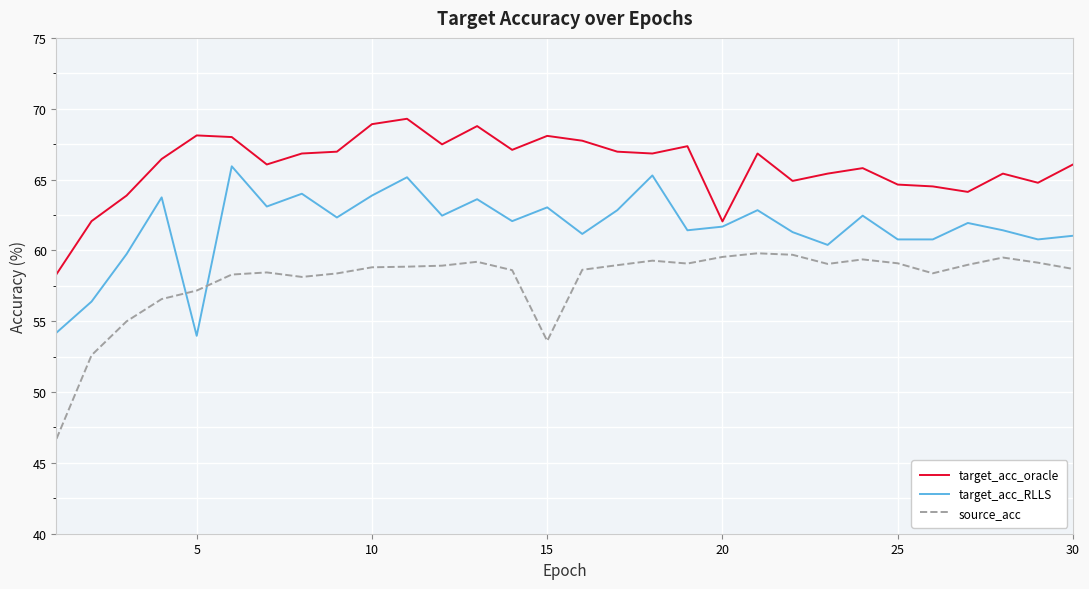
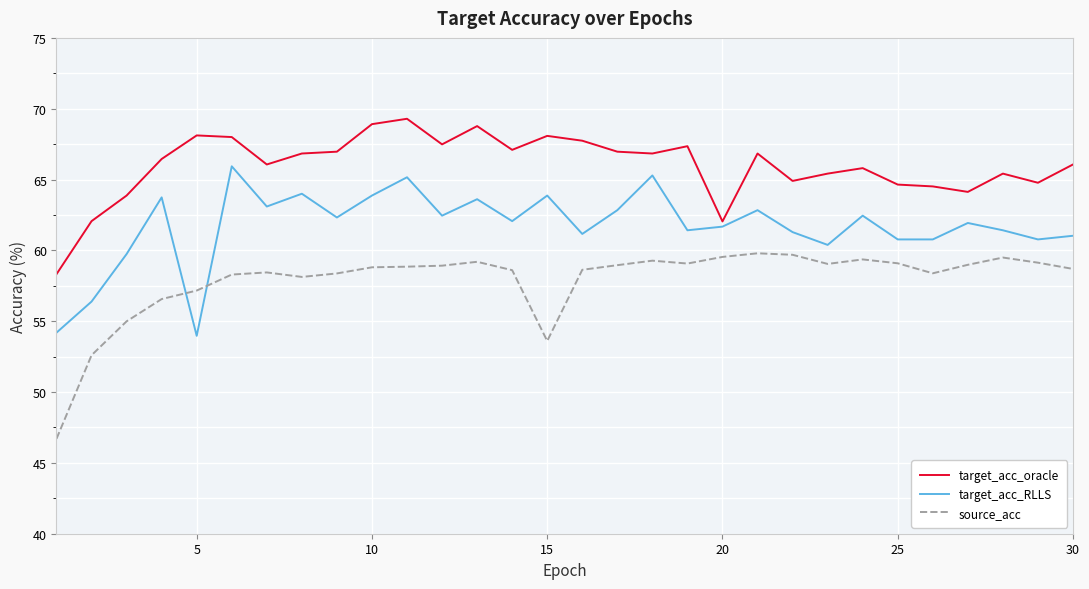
  {
    "target_acc_oracle": {
      "5": 68.1,
      "10": 68.9,
      "15": 68.1,
      "20": 62.0,
      "25": 64.6,
      "30": 66.1
    },
    "target_acc_RLLS": {
      "5": 54.0,
      "10": 63.9,
-     "15": 63.0,
+     "15": 63.9,
      "20": 61.7,
      "25": 60.8,
      "30": 61.0
    },
    "source_acc": {
      "5": 57.2,
      "10": 58.8,
      "15": 53.6,
      "20": 59.5,
      "25": 59.1,
      "30": 58.7
    }
  }
